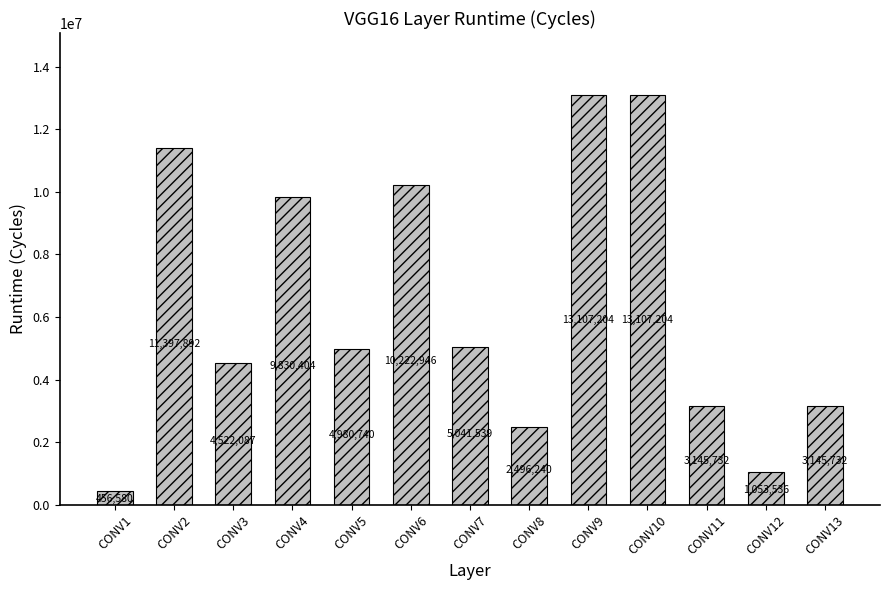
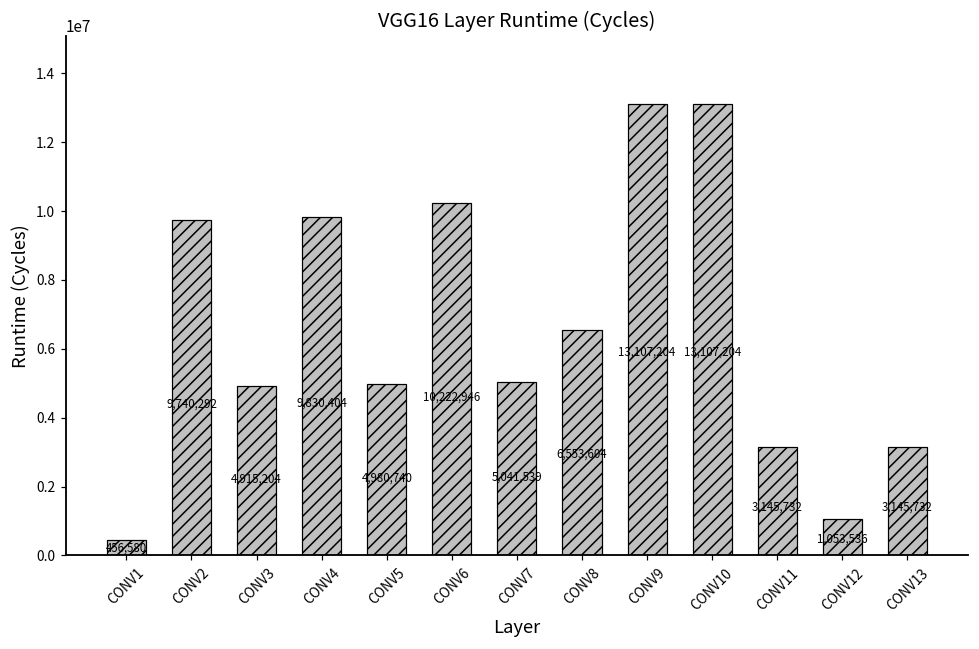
  {
    "CONV1": "456,580",
-   "CONV2": "11,397,892",
-   "CONV3": "4,522,087",
+   "CONV2": "9,740,292",
+   "CONV3": "4,915,204",
    "CONV4": "9,830,404",
    "CONV5": "4,980,740",
    "CONV6": "10,222,946",
    "CONV7": "5,041,539",
-   "CONV8": "2,496,240",
+   "CONV8": "6,553,604",
    "CONV9": "13,107,204",
    "CONV10": "13,107,204",
    "CONV11": "3,145,732",
    "CONV12": "1,053,536",
    "CONV13": "3,145,732"
  }
